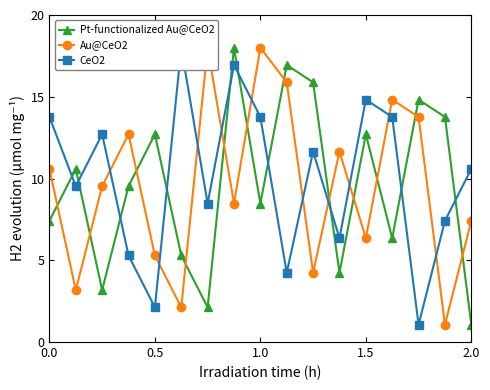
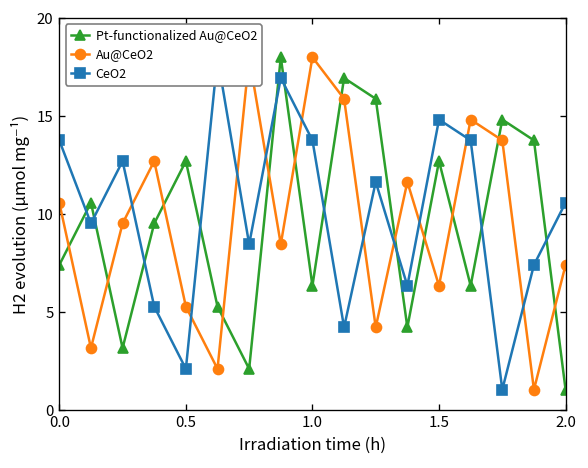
  {
    "Pt-functionalized Au@CeO2": {
      "0.0": 7.4,
      "0.5": 12.7,
-     "1.0": 8.5,
+     "1.0": 6.4,
      "1.5": 12.7,
      "2.0": 1.1
    },
    "Au@CeO2": {
      "0.0": 10.6,
      "0.5": 5.3,
      "1.0": 18.0,
      "1.5": 6.4,
      "2.0": 7.4
    },
    "CeO2": {
      "0.0": 13.8,
      "0.5": 2.1,
      "1.0": 13.8,
      "1.5": 14.8,
      "2.0": 10.6
    }
  }
